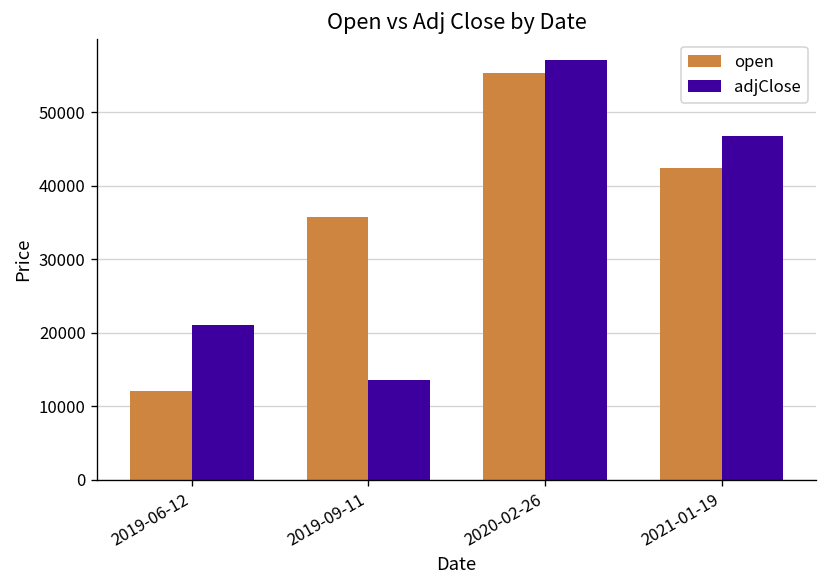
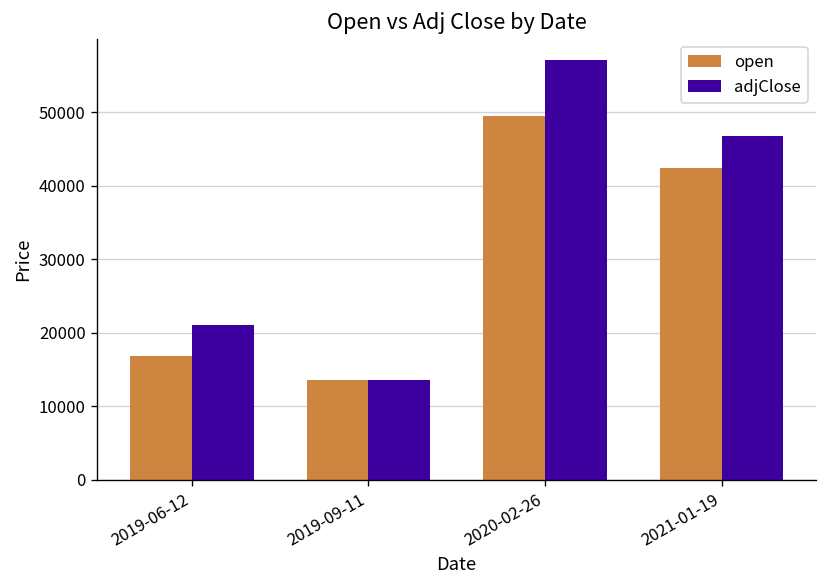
  {
    "open": {
-     "2019-06-12": 12000,
-     "2019-09-11": 36000,
-     "2020-02-26": 55000,
+     "2019-06-12": 17000,
+     "2019-09-11": 14000,
+     "2020-02-26": 50000,
      "2021-01-19": 42000
    },
    "adjClose": {
      "2019-06-12": 21000,
      "2019-09-11": 14000,
      "2020-02-26": 57000,
      "2021-01-19": 47000
    }
  }
